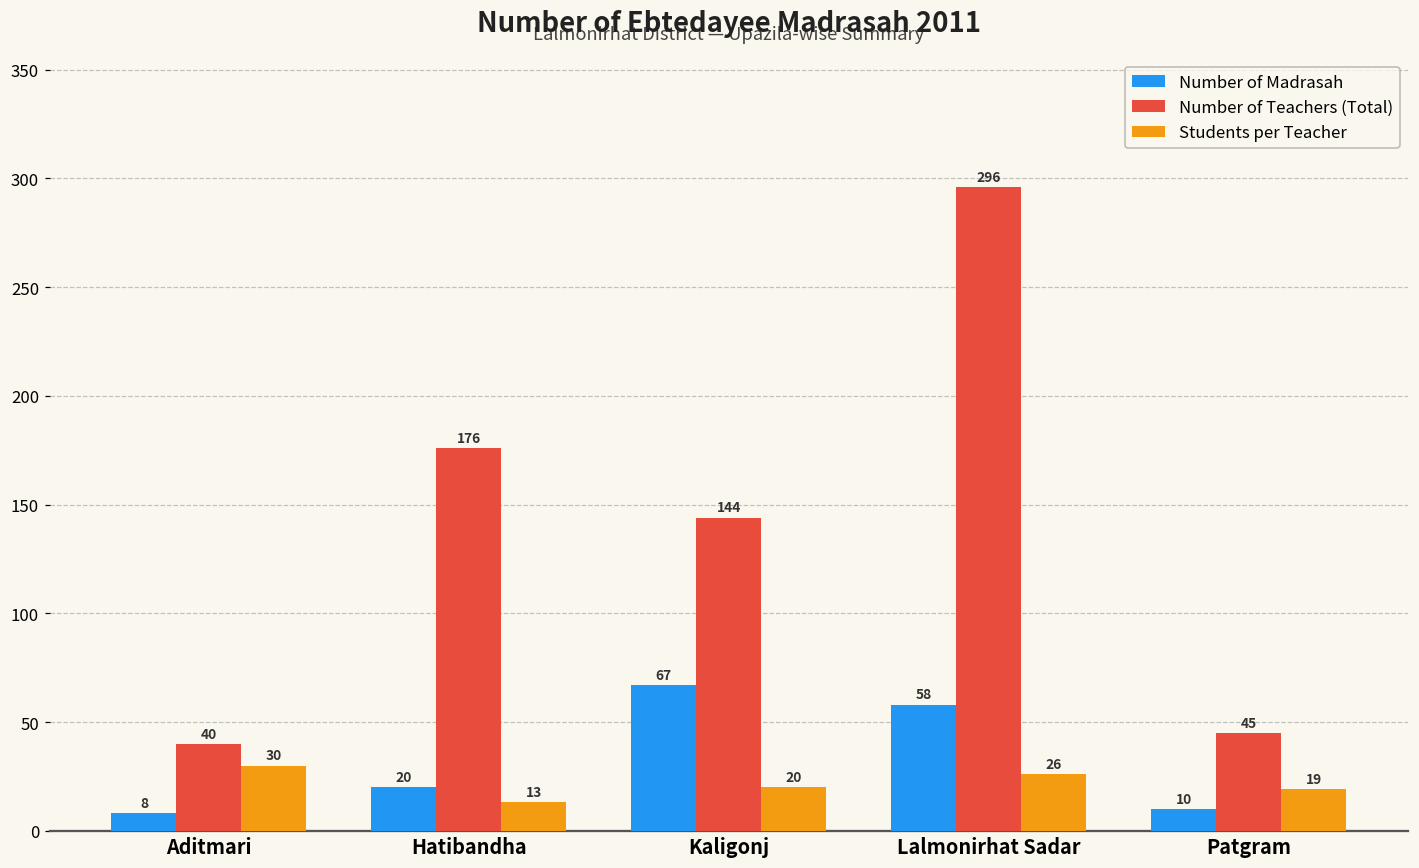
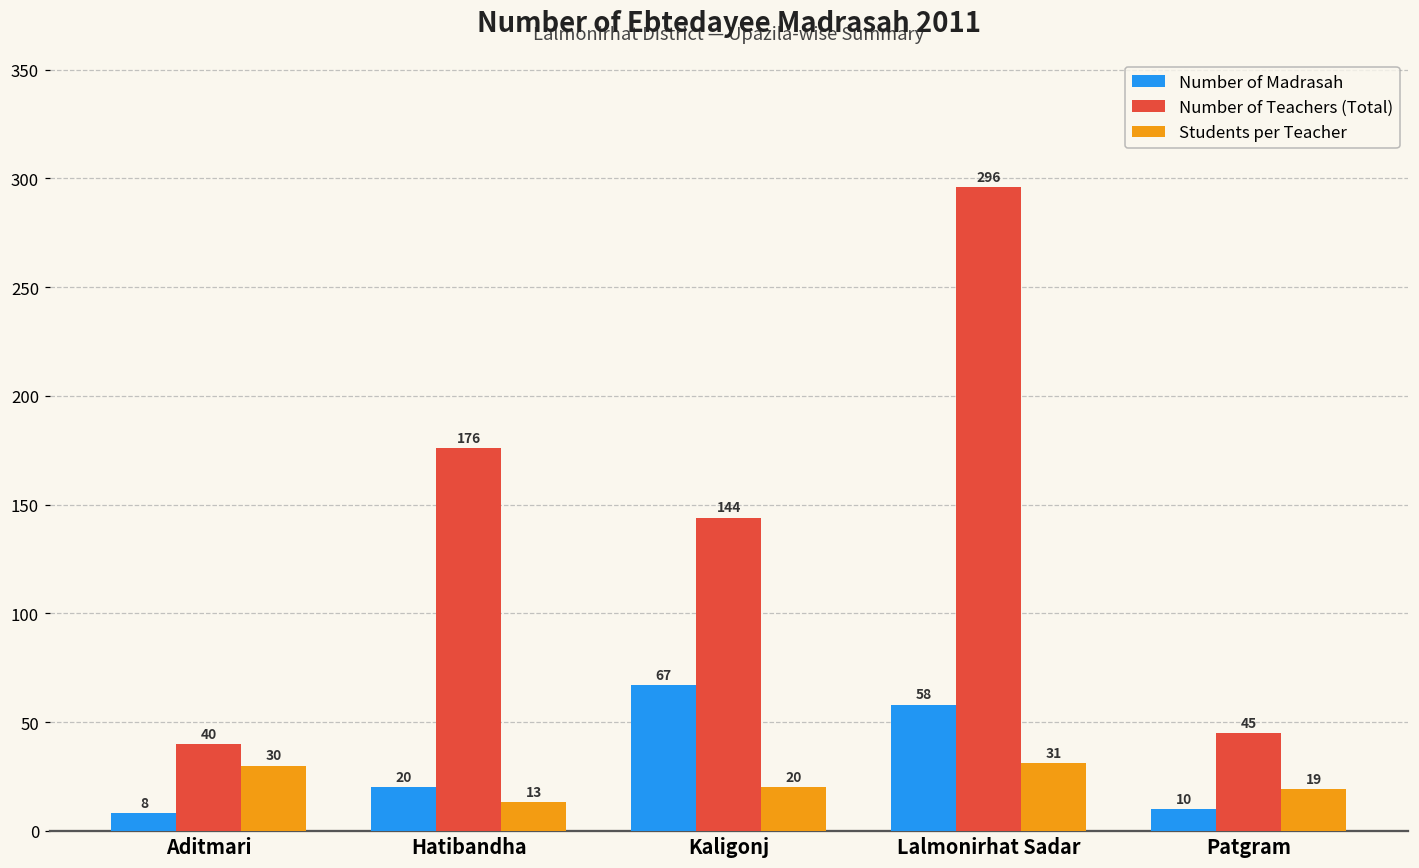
  {
    "Number of Madrasah": {
      "Aditmari": 8,
      "Hatibandha": 20,
      "Kaligonj": 67,
      "Lalmonirhat Sadar": 58,
      "Patgram": 10
    },
    "Number of Teachers (Total)": {
      "Aditmari": 40,
      "Hatibandha": 176,
      "Kaligonj": 144,
      "Lalmonirhat Sadar": 296,
      "Patgram": 45
    },
    "Students per Teacher": {
      "Aditmari": 30,
      "Hatibandha": 13,
      "Kaligonj": 20,
-     "Lalmonirhat Sadar": 26,
+     "Lalmonirhat Sadar": 31,
      "Patgram": 19
    }
  }
